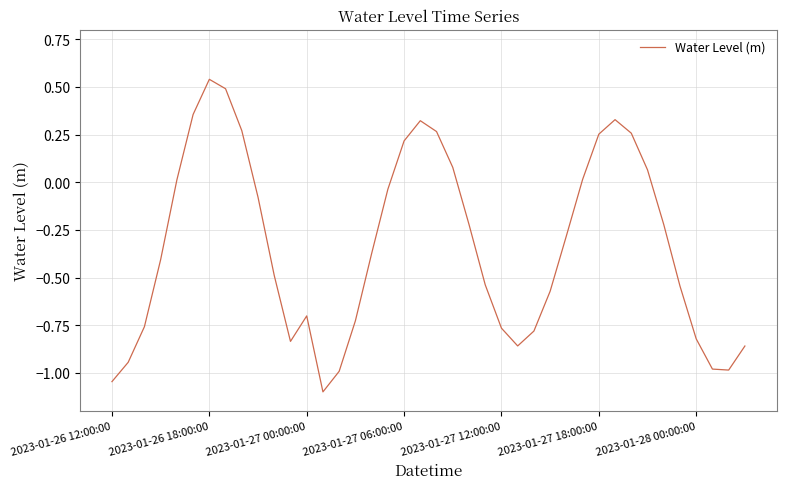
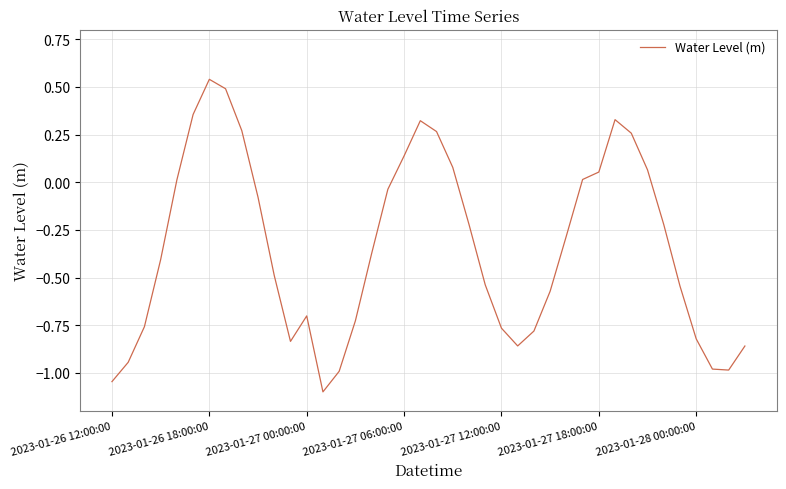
  {
    "2023-01-26 12:00:00": -1.05,
    "2023-01-26 18:00:00": 0.54,
    "2023-01-27 00:00:00": -0.70,
-   "2023-01-27 06:00:00": 0.22,
+   "2023-01-27 06:00:00": 0.14,
    "2023-01-27 12:00:00": -0.77,
-   "2023-01-27 18:00:00": 0.25,
+   "2023-01-27 18:00:00": 0.05,
    "2023-01-28 00:00:00": -0.82
  }
